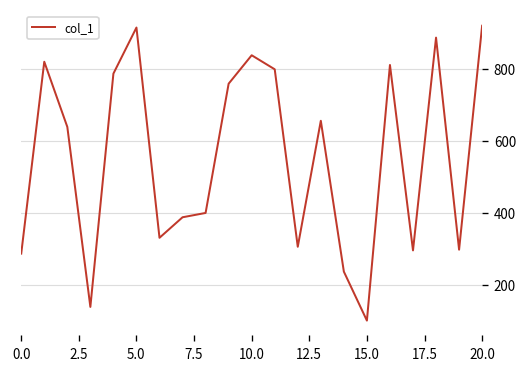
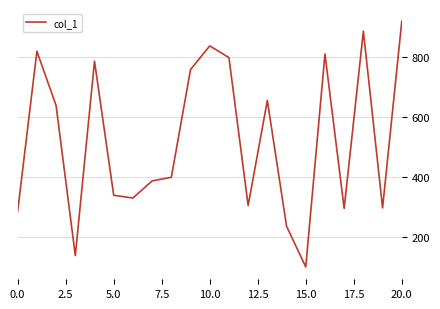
  {
    "0.0": 290,
-   "5.0": 910,
+   "5.0": 340,
    "10.0": 840,
    "15.0": 100,
    "20.0": 920
  }
